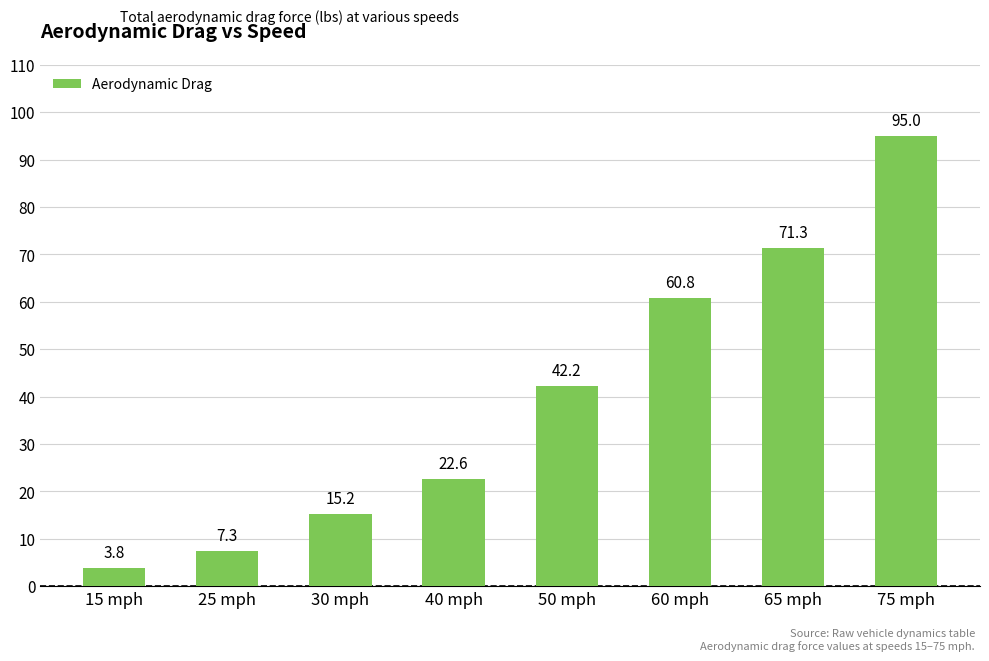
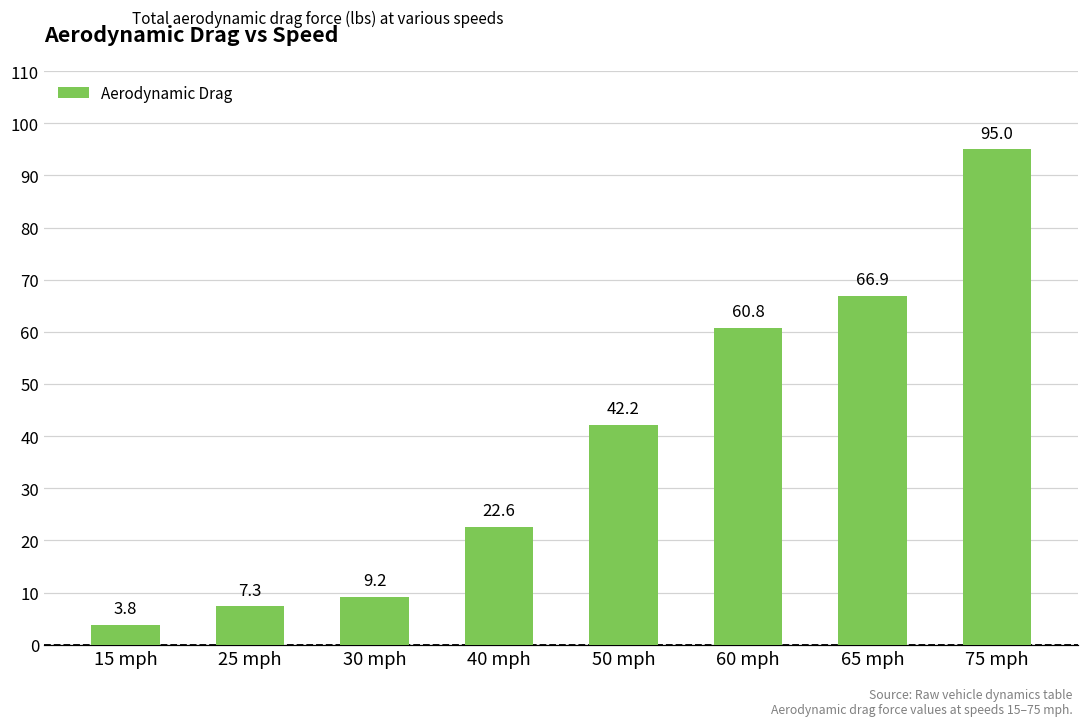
  {
    "15 mph": 3.8,
    "25 mph": 7.3,
-   "30 mph": 15.2,
+   "30 mph": 9.2,
    "40 mph": 22.6,
    "50 mph": 42.2,
    "60 mph": 60.8,
-   "65 mph": 71.3,
+   "65 mph": 66.9,
    "75 mph": 95.0
  }
